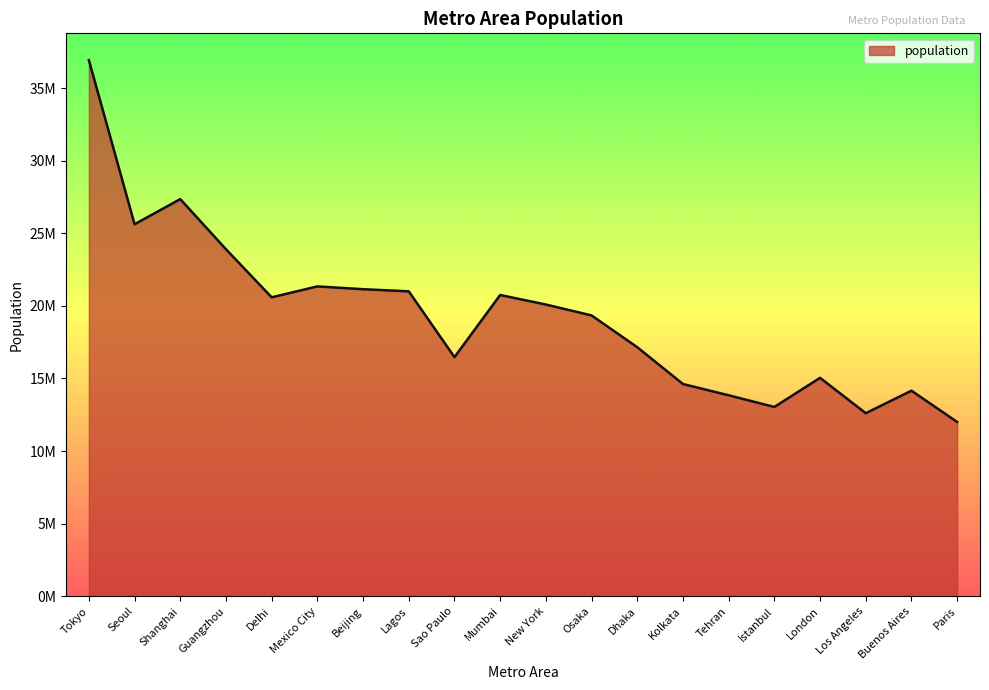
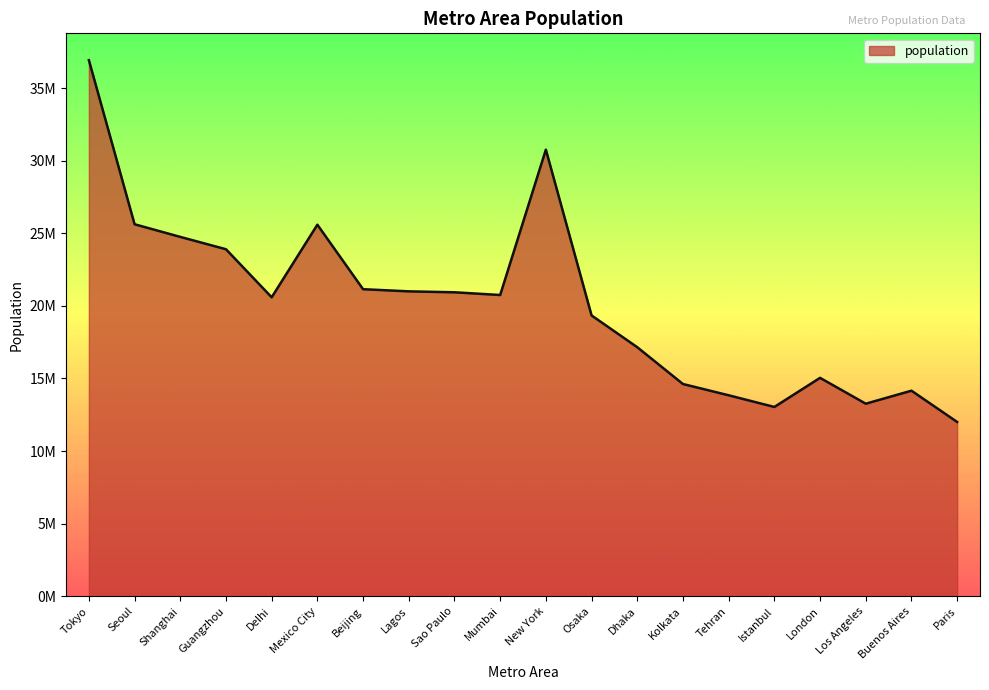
  {
    "Tokyo": 36900000,
    "Seoul": 25600000,
-   "Shanghai": 27400000,
+   "Shanghai": 24800000,
    "Guangzhou": 23900000,
    "Delhi": 20600000,
-   "Mexico City": 21300000,
+   "Mexico City": 25600000,
    "Beijing": 21100000,
    "Lagos": 21000000,
-   "Sao Paulo": 16500000,
+   "Sao Paulo": 20900000,
    "Mumbai": 20700000,
-   "New York": 20100000,
+   "New York": 30800000,
    "Osaka": 19300000,
    "Dhaka": 17200000,
    "Kolkata": 14600000,
    "Tehran": 13800000,
    "Istanbul": 13000000,
    "London": 15000000,
-   "Los Angeles": 12600000,
+   "Los Angeles": 13300000,
    "Buenos Aires": 14200000,
    "Paris": 12000000
  }
